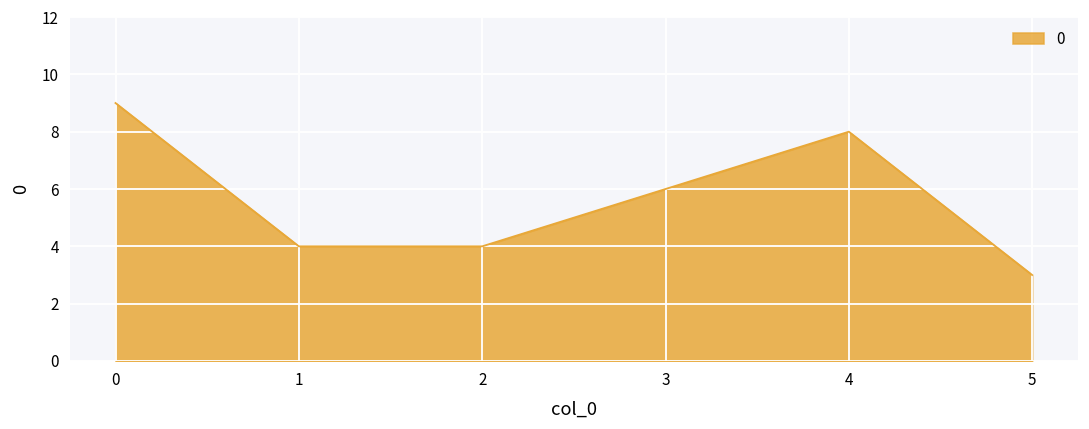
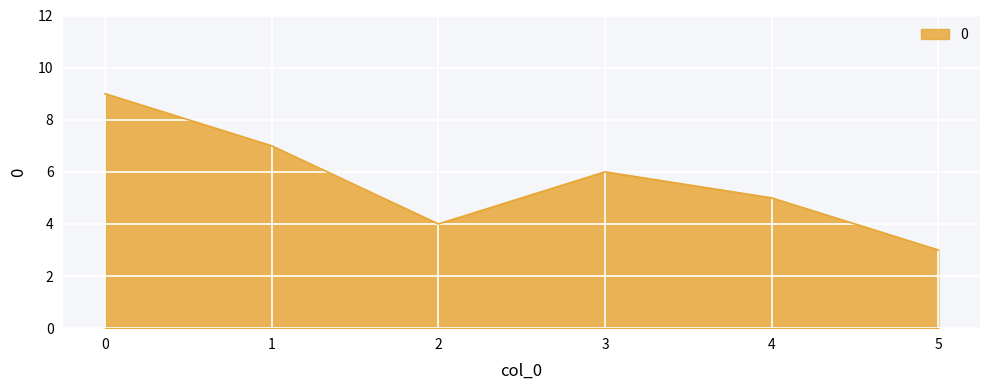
  {
    "0": 9,
-   "1": 4,
+   "1": 7,
    "2": 4,
    "3": 6,
-   "4": 8,
+   "4": 5,
    "5": 3
  }
